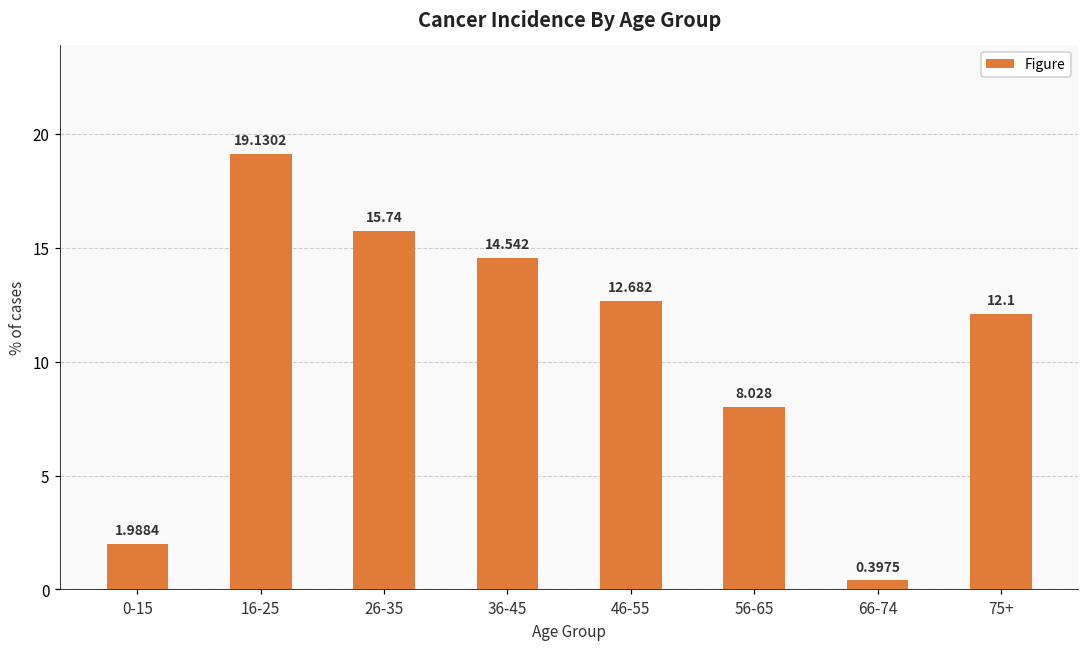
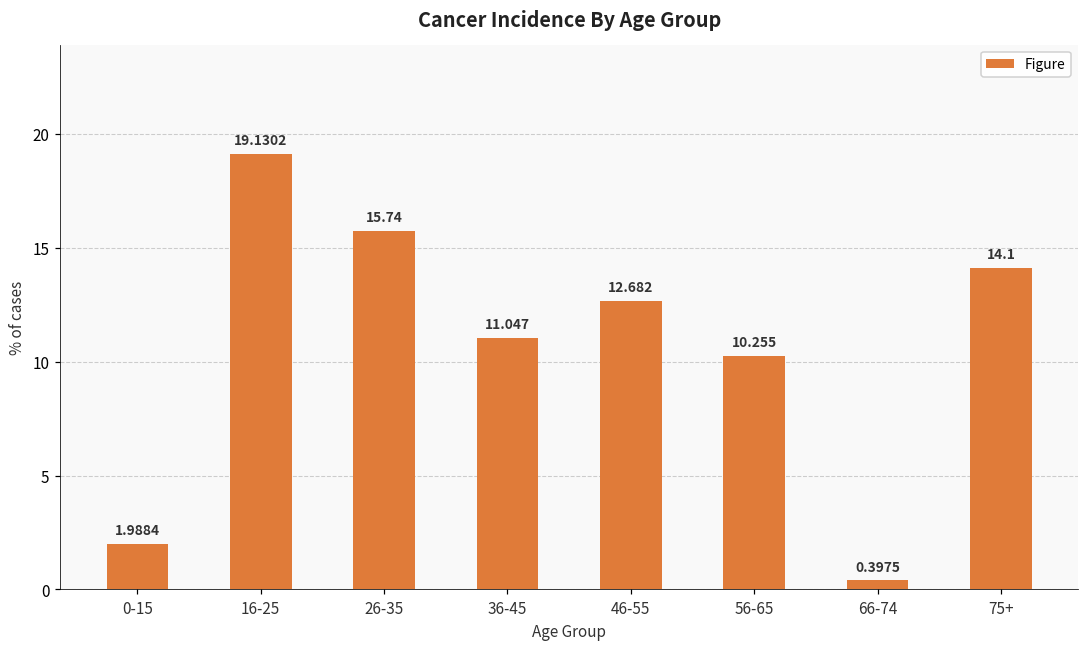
  {
    "0-15": 1.9884,
    "16-25": 19.1302,
    "26-35": 15.74,
-   "36-45": 14.542,
+   "36-45": 11.047,
    "46-55": 12.682,
-   "56-65": 8.028,
+   "56-65": 10.255,
    "66-74": 0.3975,
-   "75+": 12.1
+   "75+": 14.1
  }
